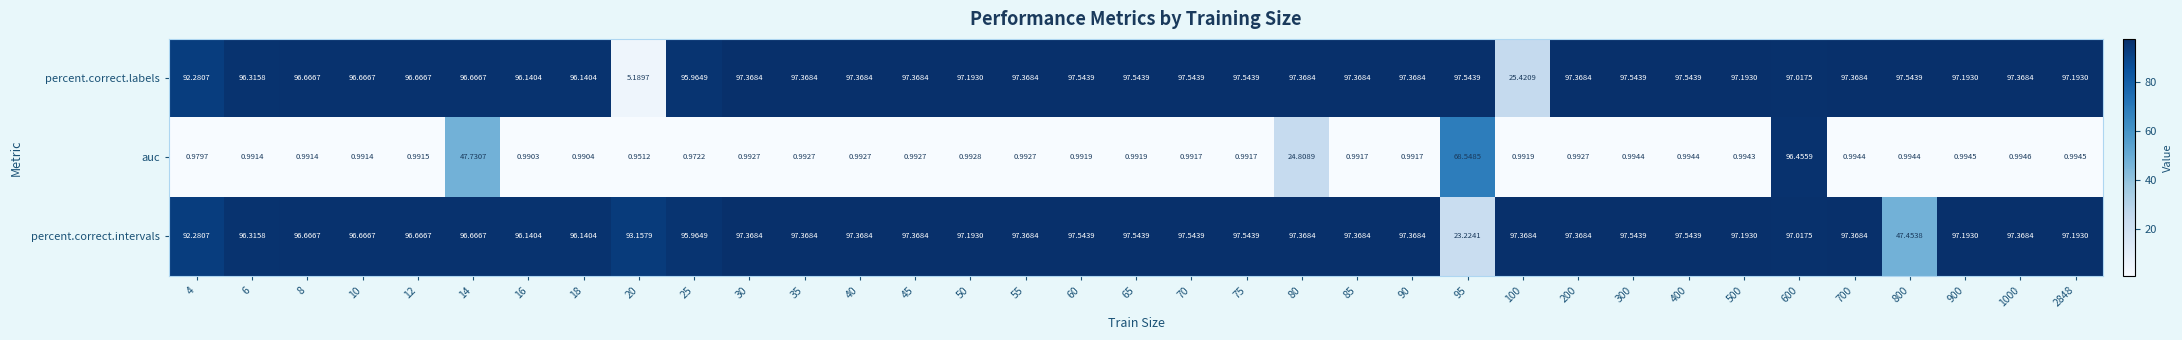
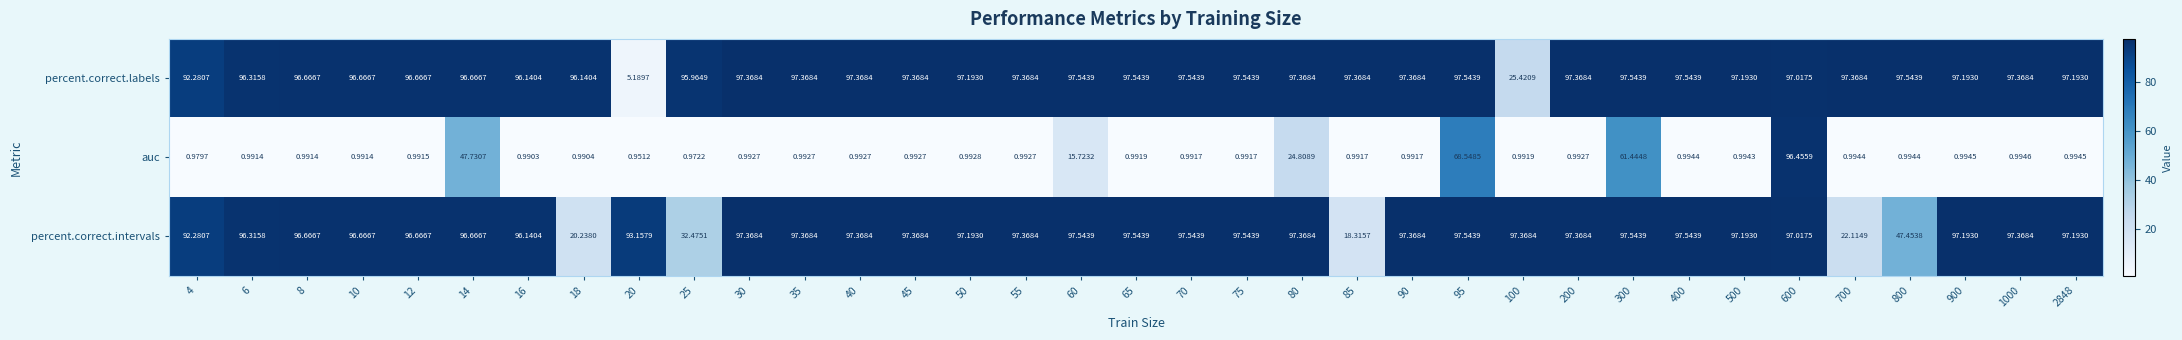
  {
    "percent.correct.labels": {
      "4": 92.2807,
      "6": 96.3158,
      "8": 96.6667,
      "10": 96.6667,
      "12": 96.6667,
      "14": 96.6667,
      "16": 96.1404,
      "18": 96.1404,
      "20": 5.1897,
      "25": 95.9649,
      "30": 97.3684,
      "35": 97.3684,
      "40": 97.3684,
      "45": 97.3684,
      "50": 97.1930,
      "55": 97.3684,
      "60": 97.5439,
      "65": 97.5439,
      "70": 97.5439,
      "75": 97.5439,
      "80": 97.3684,
      "85": 97.3684,
      "90": 97.3684,
      "95": 97.5439,
      "100": 25.4209,
      "200": 97.3684,
      "300": 97.5439,
      "400": 97.5439,
      "500": 97.1930,
      "600": 97.0175,
      "700": 97.3684,
      "800": 97.5439,
      "900": 97.1930,
      "1000": 97.3684,
      "2848": 97.1930
    },
    "auc": {
      "4": 0.9797,
      "6": 0.9914,
      "8": 0.9914,
      "10": 0.9914,
      "12": 0.9915,
      "14": 47.7307,
      "16": 0.9903,
      "18": 0.9904,
      "20": 0.9512,
      "25": 0.9722,
      "30": 0.9927,
      "35": 0.9927,
      "40": 0.9927,
      "45": 0.9927,
      "50": 0.9928,
      "55": 0.9927,
-     "60": 0.9919,
+     "60": 15.7232,
      "65": 0.9919,
      "70": 0.9917,
      "75": 0.9917,
      "80": 24.8089,
      "85": 0.9917,
      "90": 0.9917,
      "95": 68.5485,
      "100": 0.9919,
      "200": 0.9927,
-     "300": 0.9944,
+     "300": 61.4448,
      "400": 0.9944,
      "500": 0.9943,
      "600": 96.4559,
      "700": 0.9944,
      "800": 0.9944,
      "900": 0.9945,
      "1000": 0.9946,
      "2848": 0.9945
    },
    "percent.correct.intervals": {
      "4": 92.2807,
      "6": 96.3158,
      "8": 96.6667,
      "10": 96.6667,
      "12": 96.6667,
      "14": 96.6667,
      "16": 96.1404,
-     "18": 96.1404,
+     "18": 20.2380,
      "20": 93.1579,
-     "25": 95.9649,
+     "25": 32.4751,
      "30": 97.3684,
      "35": 97.3684,
      "40": 97.3684,
      "45": 97.3684,
      "50": 97.1930,
      "55": 97.3684,
      "60": 97.5439,
      "65": 97.5439,
      "70": 97.5439,
      "75": 97.5439,
      "80": 97.3684,
-     "85": 97.3684,
+     "85": 18.3157,
      "90": 97.3684,
-     "95": 23.2241,
+     "95": 97.5439,
      "100": 97.3684,
      "200": 97.3684,
      "300": 97.5439,
      "400": 97.5439,
      "500": 97.1930,
      "600": 97.0175,
-     "700": 97.3684,
+     "700": 22.1149,
      "800": 47.4538,
      "900": 97.1930,
      "1000": 97.3684,
      "2848": 97.1930
    }
  }
